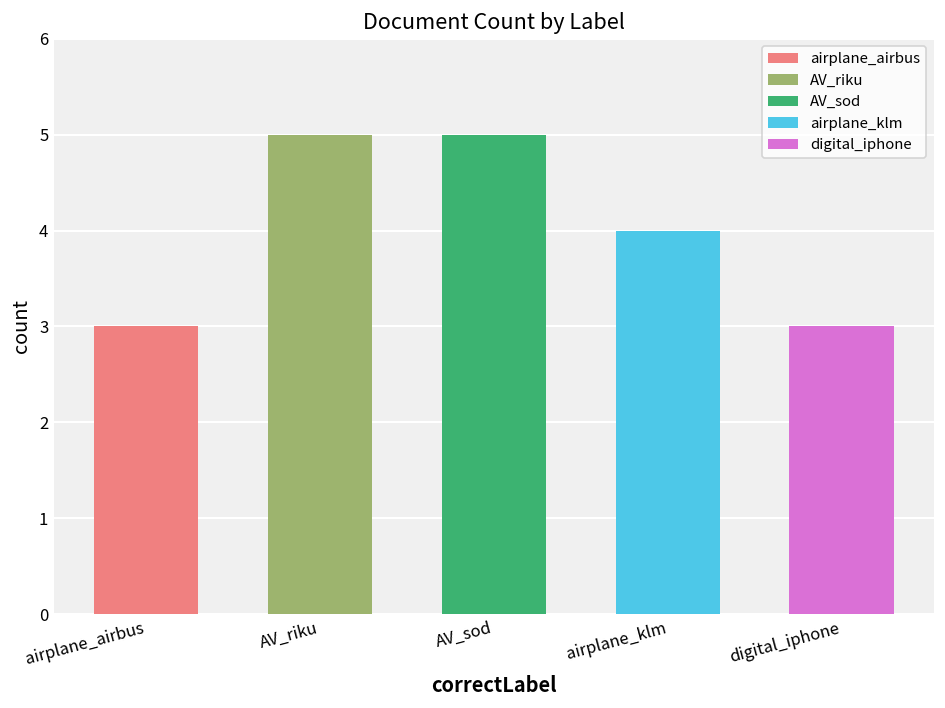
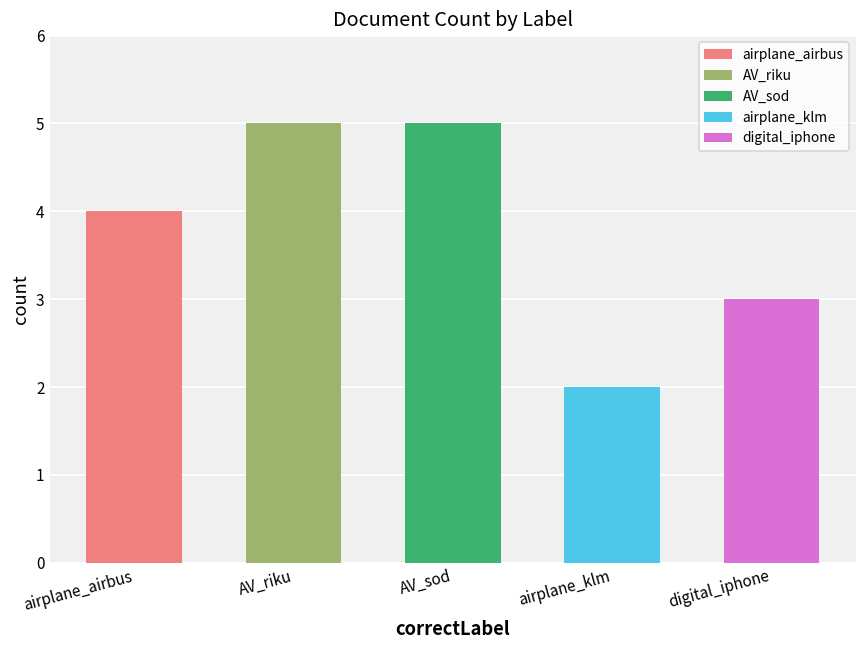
  {
-   "airplane_airbus": 3,
+   "airplane_airbus": 4,
    "AV_riku": 5,
    "AV_sod": 5,
-   "airplane_klm": 4,
+   "airplane_klm": 2,
    "digital_iphone": 3
  }
